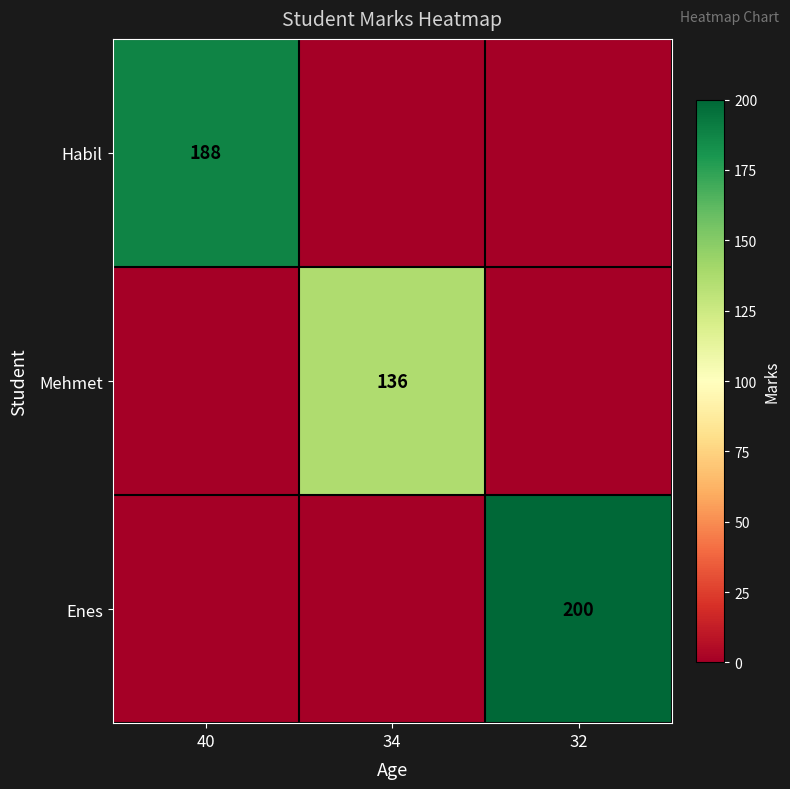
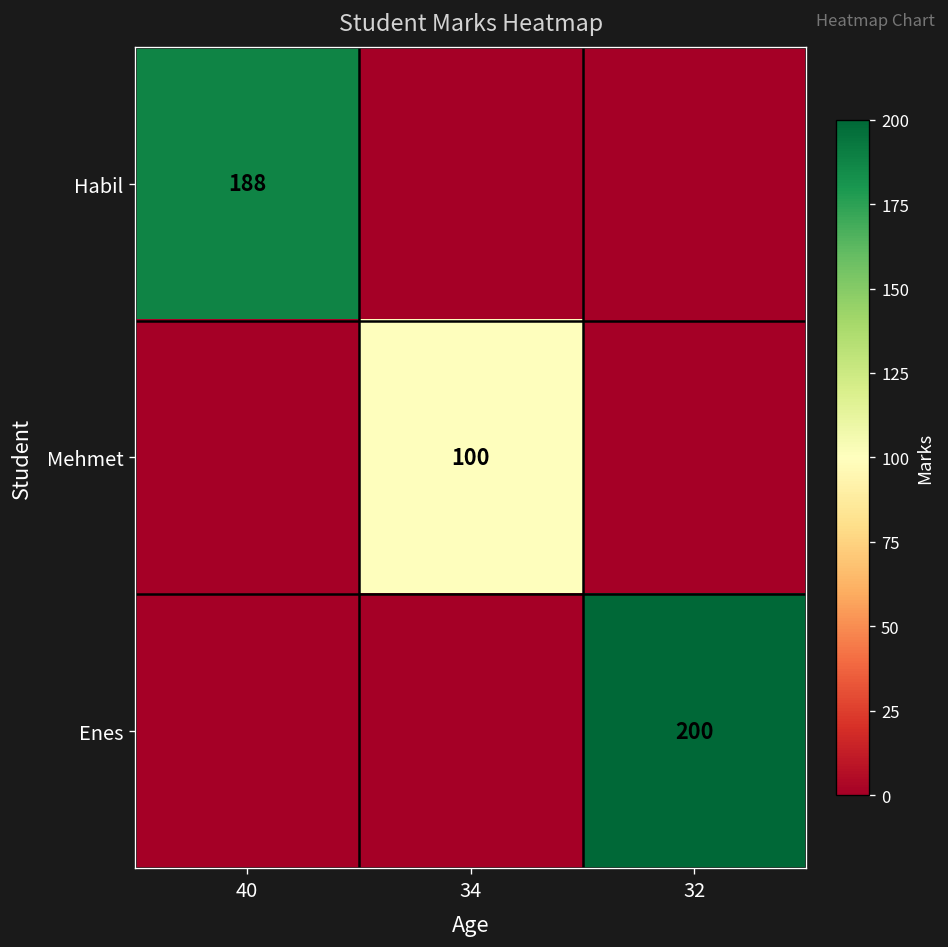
  {
    "Habil": {
      "40": 188
    },
    "Mehmet": {
-     "34": 136
+     "34": 100
    },
    "Enes": {
      "32": 200
    }
  }
